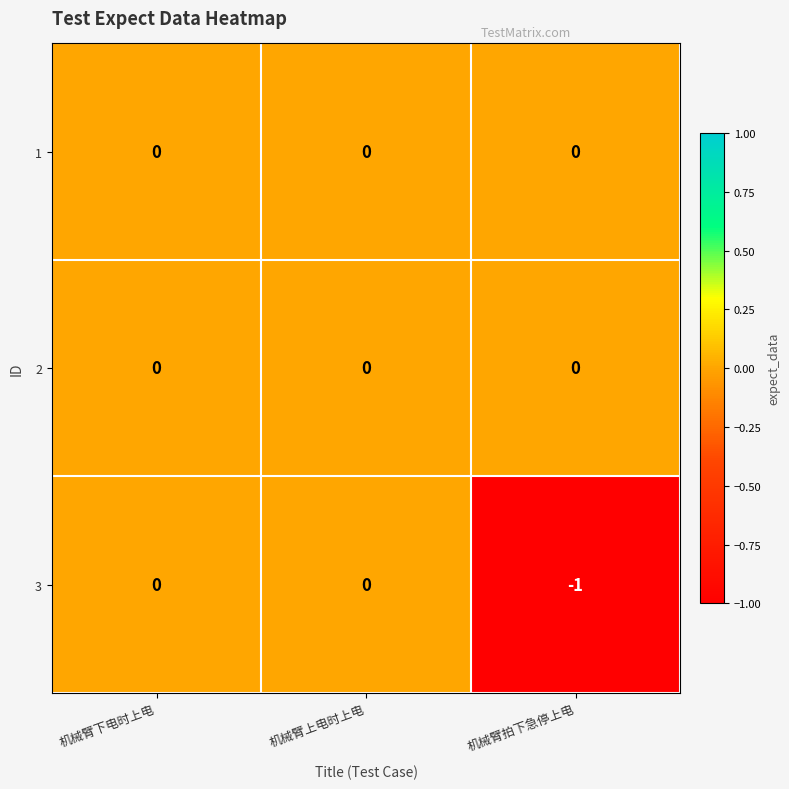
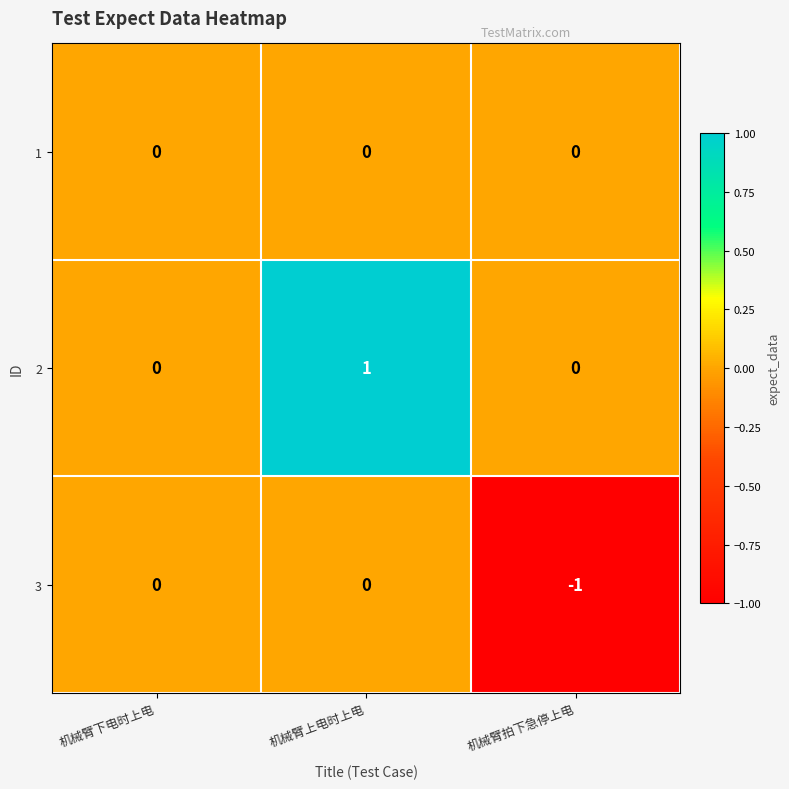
  {
    "1": {
      "机械臂下电时上电": 0,
      "机械臂上电时上电": 0,
      "机械臂拍下急停上电": 0
    },
    "2": {
      "机械臂下电时上电": 0,
-     "机械臂上电时上电": 0,
+     "机械臂上电时上电": 1,
      "机械臂拍下急停上电": 0
    },
    "3": {
      "机械臂下电时上电": 0,
      "机械臂上电时上电": 0,
      "机械臂拍下急停上电": -1
    }
  }
